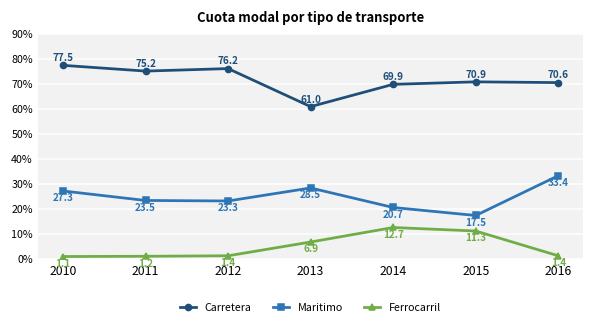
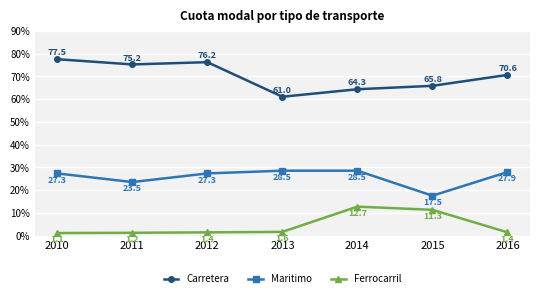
  {
    "Carretera": {
      "2010": 77.5,
      "2011": 75.2,
      "2012": 76.2,
      "2013": 61.0,
-     "2014": 69.9,
-     "2015": 70.9,
+     "2014": 64.3,
+     "2015": 65.8,
      "2016": 70.6
    },
    "Maritimo": {
      "2010": 27.3,
      "2011": 23.5,
-     "2012": 23.3,
+     "2012": 27.3,
      "2013": 28.5,
-     "2014": 20.7,
+     "2014": 28.5,
      "2015": 17.5,
-     "2016": 33.4
+     "2016": 27.9
    },
    "Ferrocarril": {
      "2010": 1.1,
      "2011": 1.2,
      "2012": 1.4,
-     "2013": 6.9,
+     "2013": 1.6,
      "2014": 12.7,
      "2015": 11.3,
      "2016": 1.4
    }
  }
